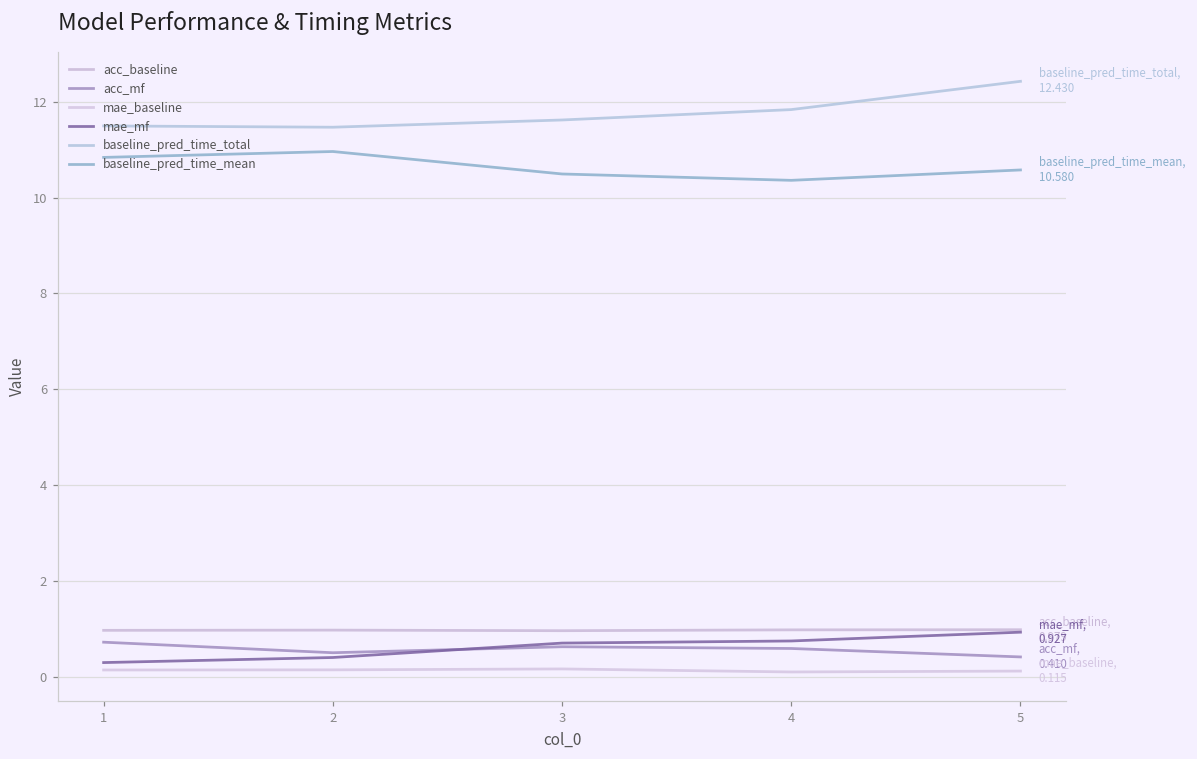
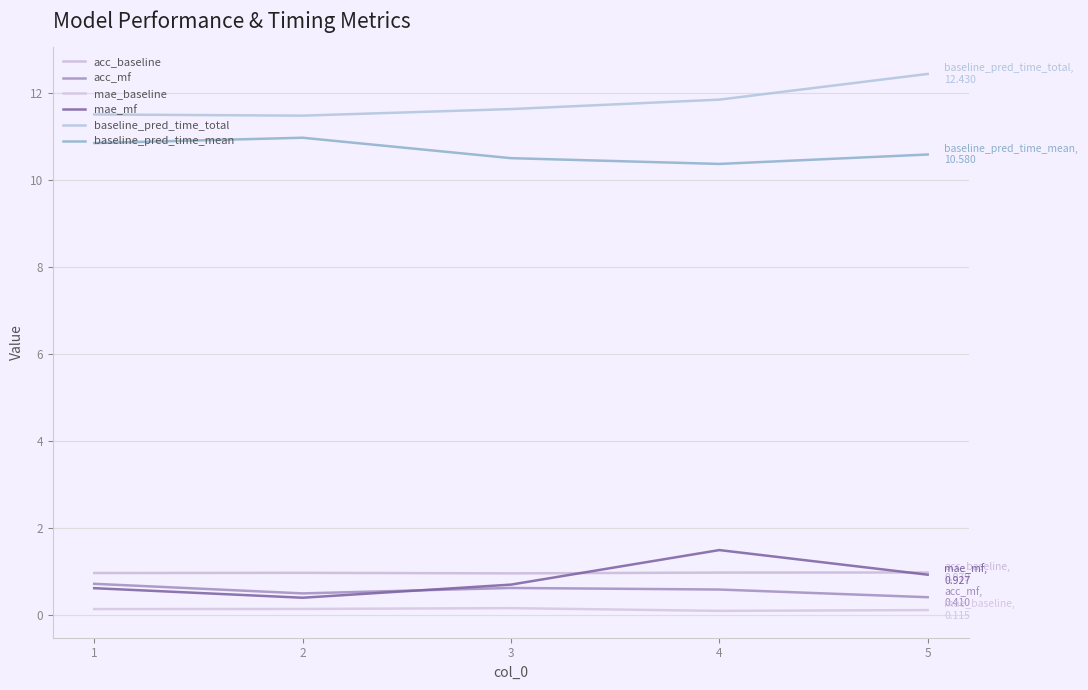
  {
    "mae_mf": {
-     "1": 0.3,
+     "1": 0.6,
      "2": 0.4,
      "3": 0.7,
-     "4": 0.7
+     "4": 1.5
    }
  }
